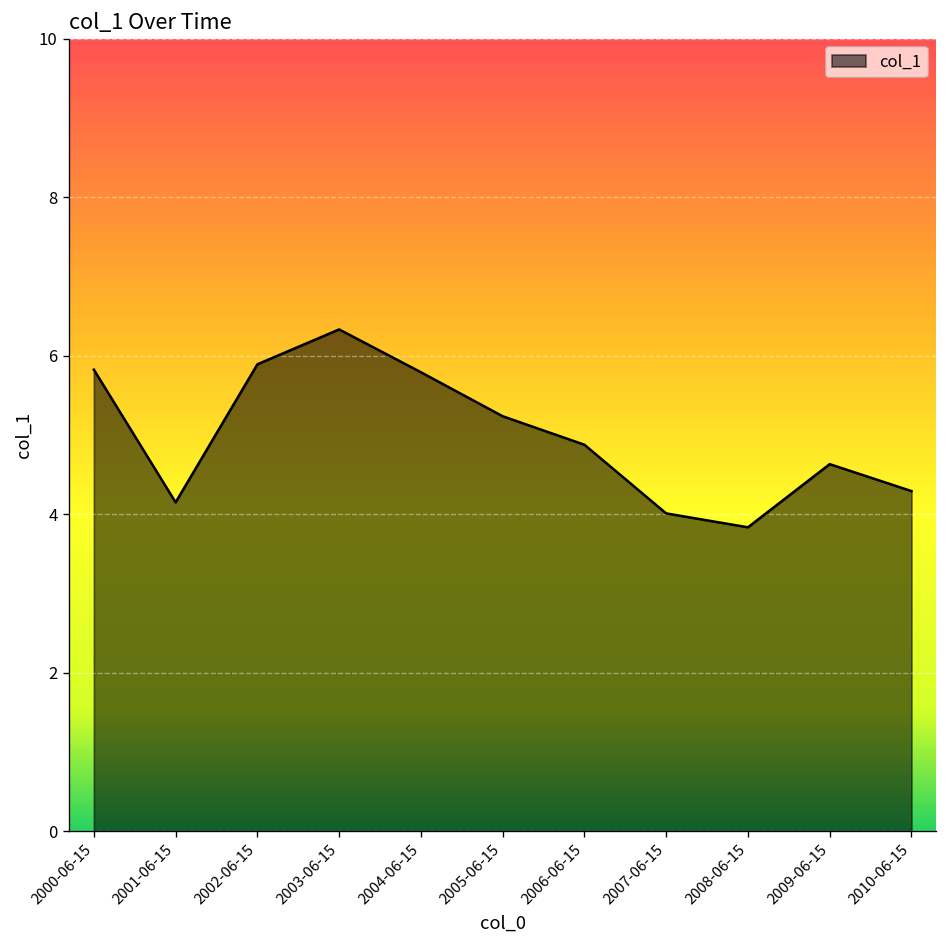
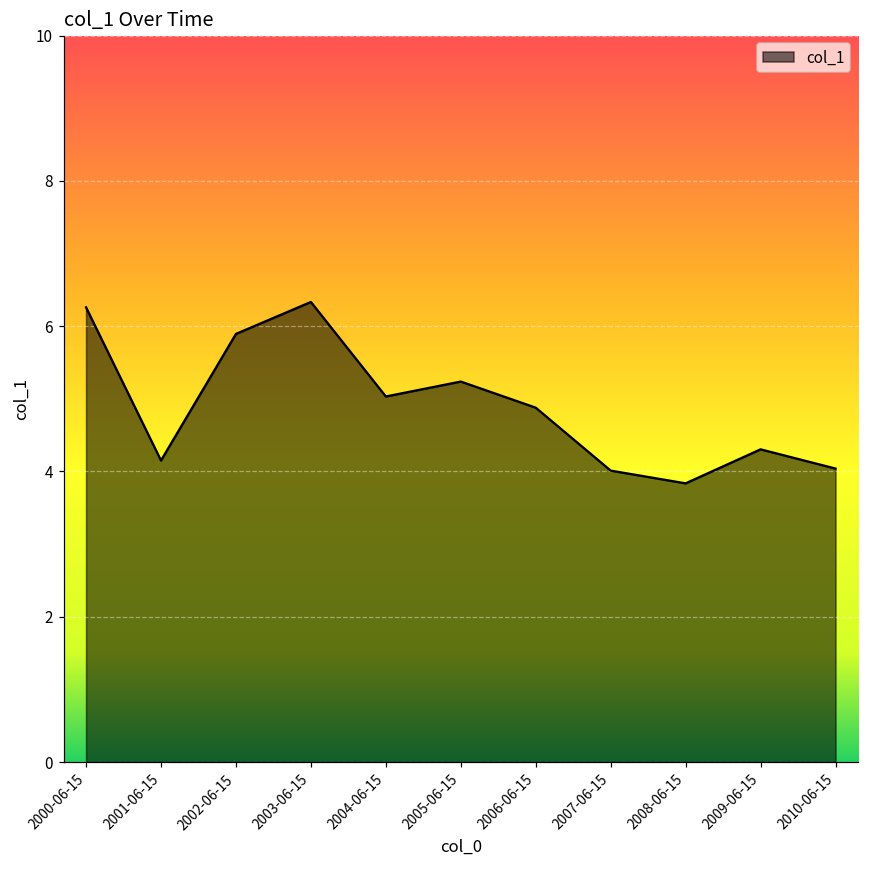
  {
-   "2000-06-15": 5.8,
+   "2000-06-15": 6.3,
    "2001-06-15": 4.2,
    "2002-06-15": 5.9,
    "2003-06-15": 6.3,
-   "2004-06-15": 5.8,
+   "2004-06-15": 5.0,
    "2005-06-15": 5.2,
    "2006-06-15": 4.9,
    "2007-06-15": 4.0,
    "2008-06-15": 3.8,
-   "2009-06-15": 4.6,
-   "2010-06-15": 4.3
+   "2009-06-15": 4.3,
+   "2010-06-15": 4.0
  }
